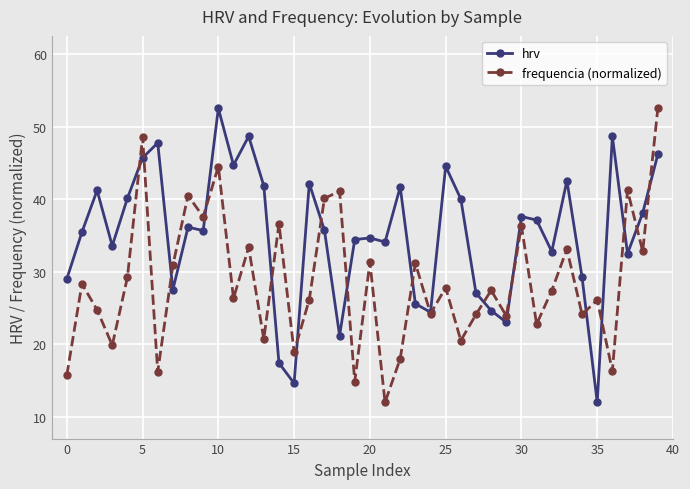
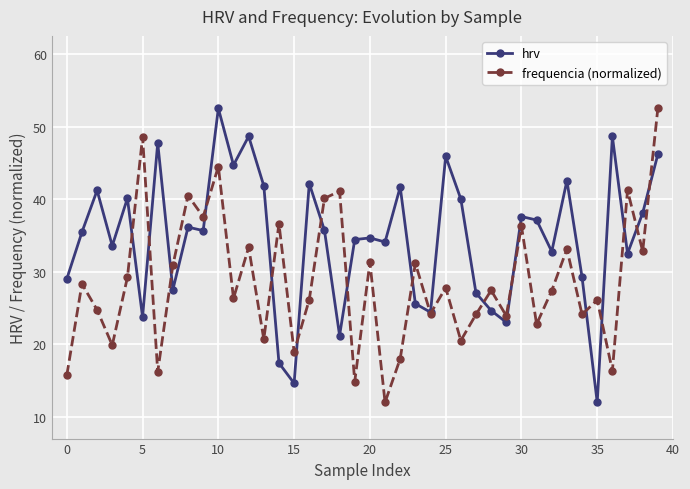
  {
    "hrv": {
      "0": 29,
-     "5": 46,
+     "5": 24,
      "10": 53,
      "15": 15,
      "20": 35,
-     "25": 45,
+     "25": 46,
      "30": 38,
      "35": 12
    },
    "frequencia (normalized)": {
      "0": 16,
      "5": 49,
      "10": 45,
      "15": 19,
      "20": 31,
      "25": 28,
      "30": 36,
      "35": 26
    }
  }
